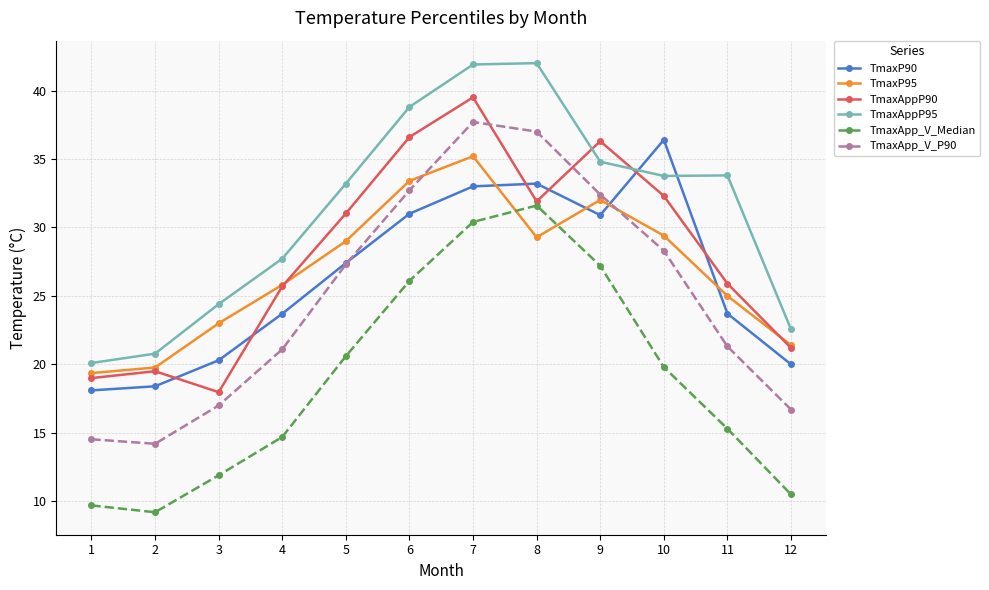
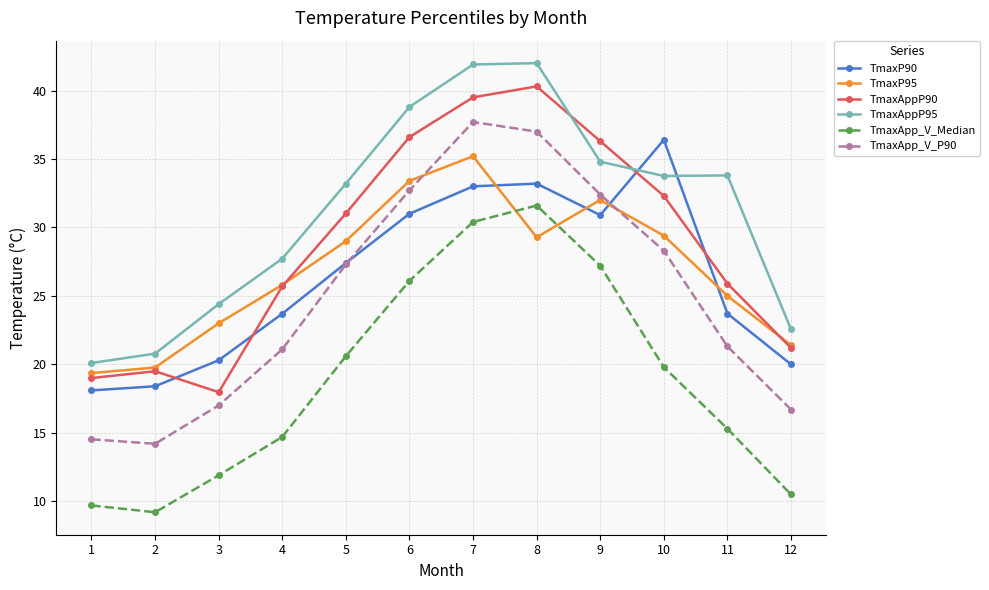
  {
    "TmaxP90": {
      "1": 18.1,
      "2": 18.4,
      "3": 20.3,
      "4": 23.7,
      "6": 31.0,
      "7": 33.0,
      "8": 33.2,
      "9": 30.9,
      "10": 36.4,
      "11": 23.7,
      "12": 20.0
    },
    "TmaxP95": {
      "1": 19.4,
      "2": 19.8,
      "3": 23.0,
      "5": 29.0,
      "6": 33.4,
      "7": 35.2,
      "8": 29.3,
      "9": 32.0,
      "10": 29.4,
      "11": 25.0,
      "12": 21.4
    },
    "TmaxAppP90": {
      "1": 19.0,
      "2": 19.5,
      "3": 18.0,
      "5": 31.0,
      "6": 36.6,
      "7": 39.5,
-     "8": 31.9,
+     "8": 40.3,
      "9": 36.3,
      "10": 32.3,
      "11": 25.9,
      "12": 21.2
    },
    "TmaxAppP95": {
      "1": 20.1,
      "2": 20.8,
      "3": 24.4,
      "4": 27.7,
      "5": 33.2,
      "6": 38.8,
      "7": 41.9,
      "8": 42.0,
      "9": 34.8,
      "10": 33.8,
      "11": 33.8,
      "12": 22.6
    },
    "TmaxApp_V_Median": {
      "1": 9.7,
      "2": 9.2,
      "3": 11.9,
      "4": 14.7,
      "5": 20.6,
      "6": 26.1,
      "7": 30.4,
      "8": 31.6,
      "9": 27.2,
      "10": 19.8,
      "11": 15.3,
      "12": 10.5
    },
    "TmaxApp_V_P90": {
      "1": 14.5,
      "2": 14.2,
      "3": 17.0,
      "4": 21.1,
      "6": 32.7,
      "7": 37.7,
      "8": 37.0,
      "9": 32.4,
      "10": 28.3,
      "11": 21.3,
      "12": 16.7
    }
  }
